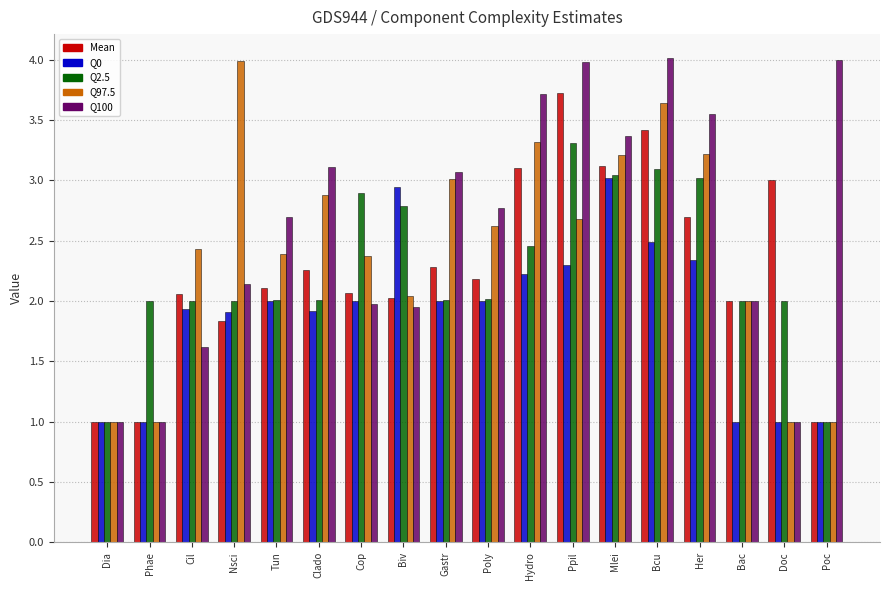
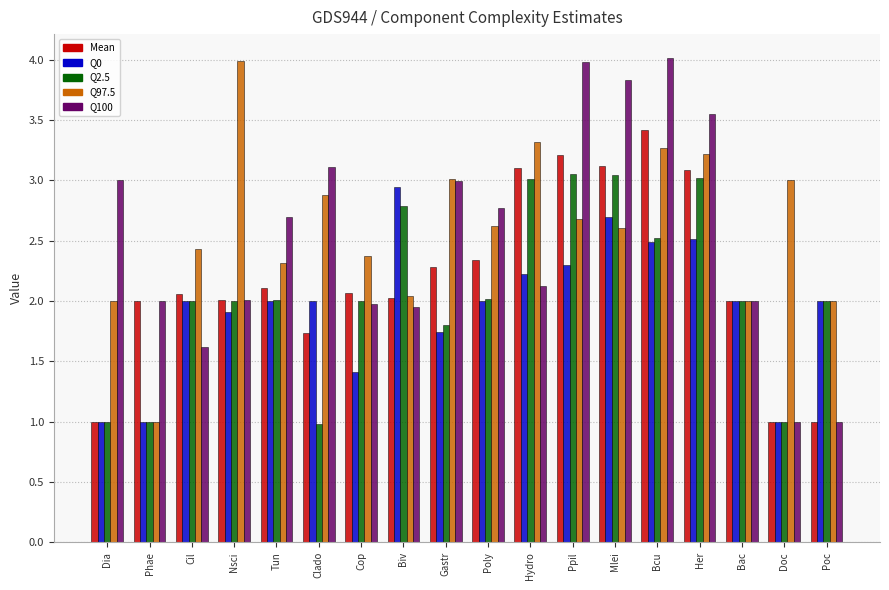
  {
    "Mean": {
      "Dia": 1.00,
-     "Phae": 1,
+     "Phae": 2,
      "Cil": 2.06,
-     "Nsci": 1.84,
+     "Nsci": 2.01,
      "Tun": 2.11,
-     "Clado": 2.25,
+     "Clado": 1.74,
      "Cop": 2.07,
      "Biv": 2.03,
      "Gastr": 2.28,
-     "Poly": 2.19,
+     "Poly": 2.34,
      "Hydro": 3.10,
-     "Ppil": 3.72,
+     "Ppil": 3.21,
      "Mlei": 3.12,
      "Bcu": 3.42,
-     "Her": 2.70,
+     "Her": 3.08,
      "Bac": 2.00,
-     "Doc": 3,
+     "Doc": 1,
      "Poc": 1.00
    },
    "Q0": {
      "Dia": 1.00,
      "Phae": 1.00,
-     "Cil": 1.93,
+     "Cil": 2.00,
      "Nsci": 1.91,
      "Tun": 2.00,
-     "Clado": 1.92,
-     "Cop": 2.00,
+     "Clado": 2.00,
+     "Cop": 1.41,
      "Biv": 2.94,
-     "Gastr": 2.00,
+     "Gastr": 1.74,
      "Poly": 2.00,
      "Hydro": 2.23,
      "Ppil": 2.30,
-     "Mlei": 3.02,
+     "Mlei": 2.70,
      "Bcu": 2.49,
-     "Her": 2.34,
-     "Bac": 1,
+     "Her": 2.52,
+     "Bac": 2,
      "Doc": 1.00,
-     "Poc": 1
+     "Poc": 2
    },
    "Q2.5": {
      "Dia": 1.00,
-     "Phae": 2,
+     "Phae": 1,
      "Cil": 2.00,
      "Nsci": 2.00,
      "Tun": 2.01,
-     "Clado": 2.01,
-     "Cop": 2.90,
+     "Clado": 0.98,
+     "Cop": 2.00,
      "Biv": 2.79,
-     "Gastr": 2.01,
+     "Gastr": 1.80,
      "Poly": 2.02,
-     "Hydro": 2.46,
-     "Ppil": 3.31,
+     "Hydro": 3.01,
+     "Ppil": 3.06,
      "Mlei": 3.05,
-     "Bcu": 3.09,
+     "Bcu": 2.52,
      "Her": 3.02,
      "Bac": 2.00,
-     "Doc": 2,
-     "Poc": 1
+     "Doc": 1,
+     "Poc": 2
    },
    "Q97.5": {
-     "Dia": 1,
+     "Dia": 2,
      "Phae": 1.00,
      "Cil": 2.43,
      "Nsci": 3.99,
-     "Tun": 2.39,
+     "Tun": 2.31,
      "Clado": 2.88,
      "Cop": 2.37,
      "Biv": 2.05,
      "Gastr": 3.01,
      "Poly": 2.62,
      "Hydro": 3.32,
      "Ppil": 2.68,
-     "Mlei": 3.21,
-     "Bcu": 3.65,
+     "Mlei": 2.60,
+     "Bcu": 3.27,
      "Her": 3.22,
      "Bac": 2.00,
-     "Doc": 1,
-     "Poc": 1
+     "Doc": 3,
+     "Poc": 2
    },
    "Q100": {
-     "Dia": 1,
-     "Phae": 1,
+     "Dia": 3,
+     "Phae": 2,
      "Cil": 1.62,
-     "Nsci": 2.14,
+     "Nsci": 2.01,
      "Tun": 2.70,
      "Clado": 3.11,
      "Cop": 1.97,
      "Biv": 1.95,
-     "Gastr": 3.07,
+     "Gastr": 3.00,
      "Poly": 2.77,
-     "Hydro": 3.72,
+     "Hydro": 2.12,
      "Ppil": 3.98,
-     "Mlei": 3.37,
+     "Mlei": 3.83,
      "Bcu": 4.01,
      "Her": 3.55,
      "Bac": 2.00,
      "Doc": 1.00,
-     "Poc": 4
+     "Poc": 1
    }
  }
